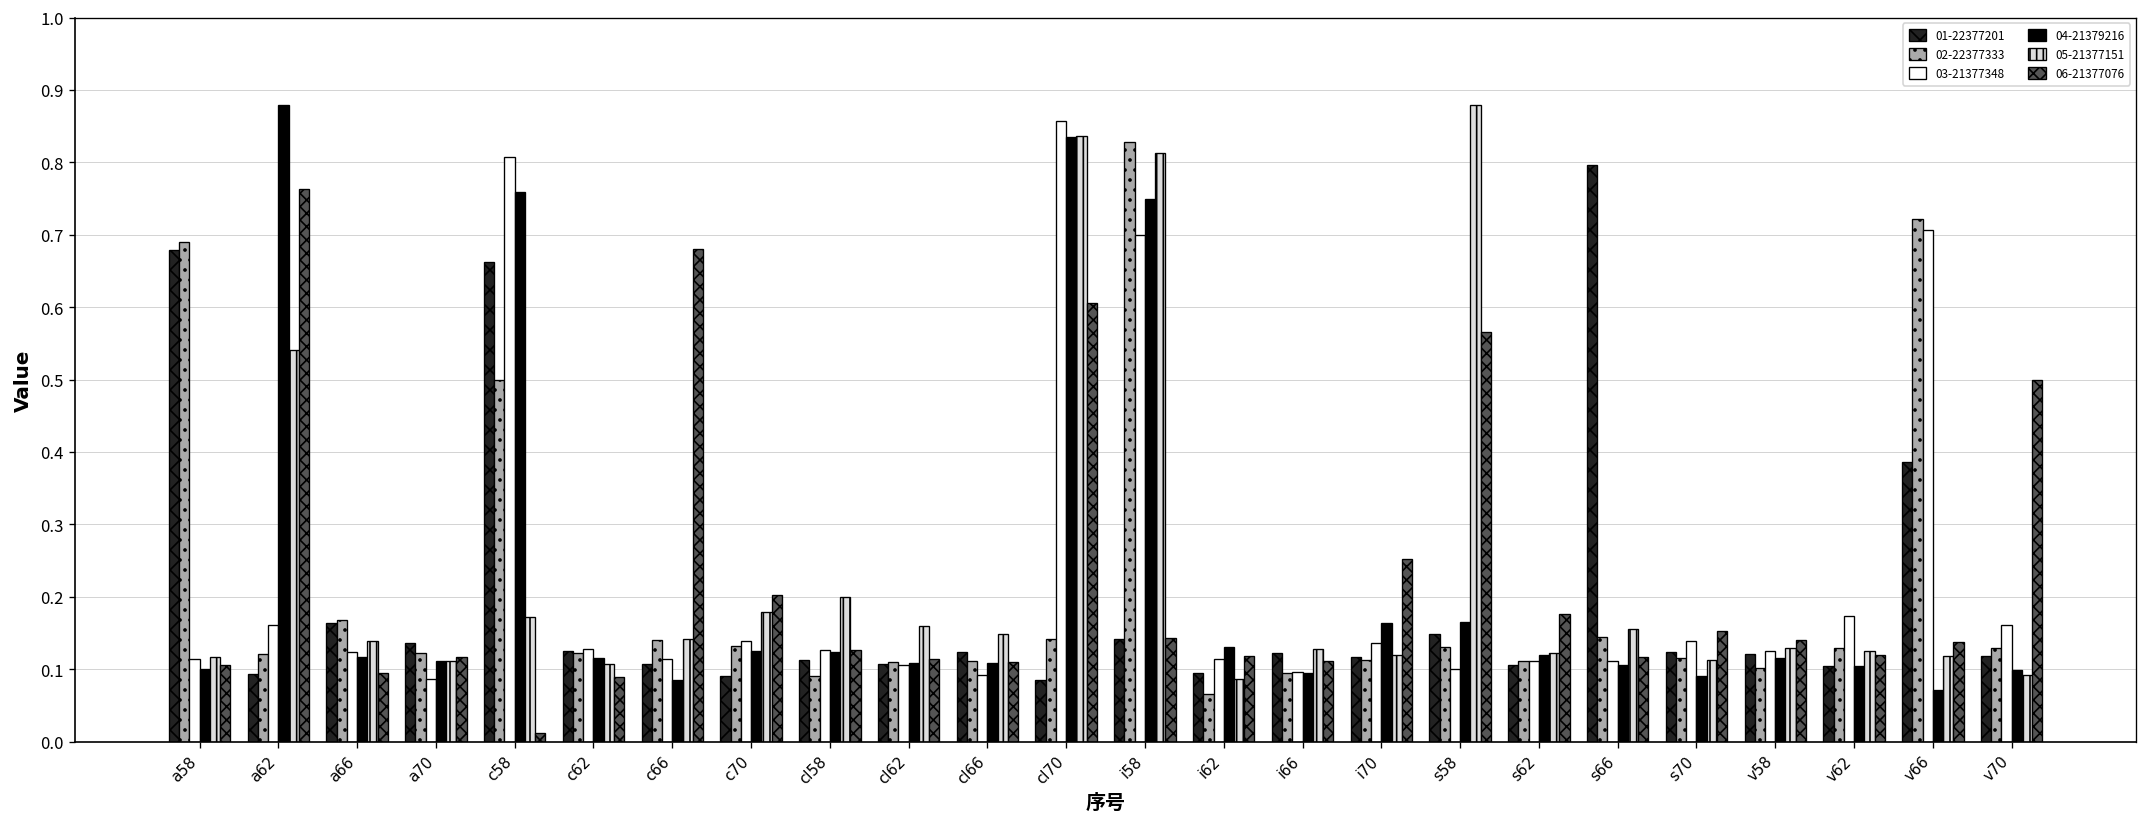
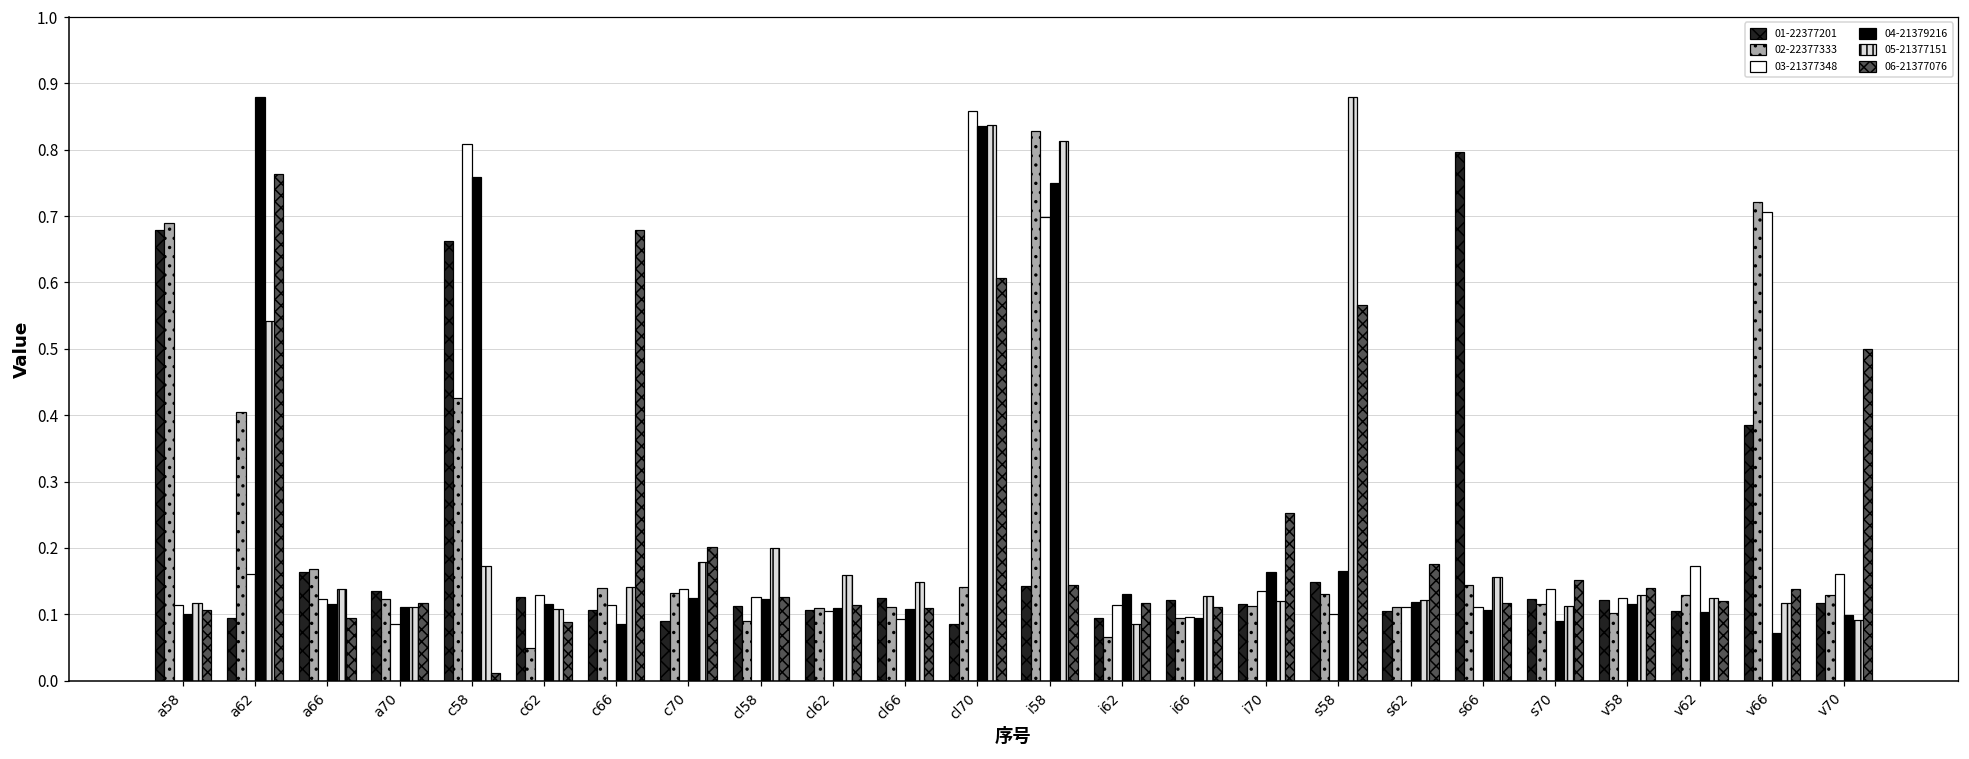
  {
    "02-22377333": {
      "a58": 0.69,
-     "a62": 0.12,
+     "a62": 0.40,
      "a66": 0.17,
      "a70": 0.12,
-     "c58": 0.50,
-     "c62": 0.12,
+     "c58": 0.43,
+     "c62": 0.05,
      "c66": 0.14,
      "c70": 0.13,
      "cl58": 0.09,
      "cl62": 0.11,
      "cl66": 0.11,
      "cl70": 0.14,
      "i58": 0.83,
      "i62": 0.07,
      "i66": 0.09,
      "i70": 0.11,
      "s58": 0.13,
      "s62": 0.11,
      "s66": 0.14,
      "s70": 0.12,
      "v58": 0.10,
      "v62": 0.13,
      "v66": 0.72,
      "v70": 0.13
    },
    "06-21377076": {
      "a58": 0.11,
      "a62": 0.76,
      "a66": 0.09,
      "a70": 0.12,
      "c58": 0.01,
      "c62": 0.09,
      "c66": 0.68,
      "c70": 0.20,
      "cl58": 0.13,
      "cl62": 0.11,
      "cl66": 0.11,
      "cl70": 0.61,
      "i58": 0.14,
      "i62": 0.12,
      "i66": 0.11,
      "i70": 0.25,
      "s58": 0.57,
      "s62": 0.18,
      "s66": 0.12,
      "s70": 0.15,
      "v58": 0.14,
      "v62": 0.12,
      "v66": 0.14,
      "v70": 0.50
    }
  }
